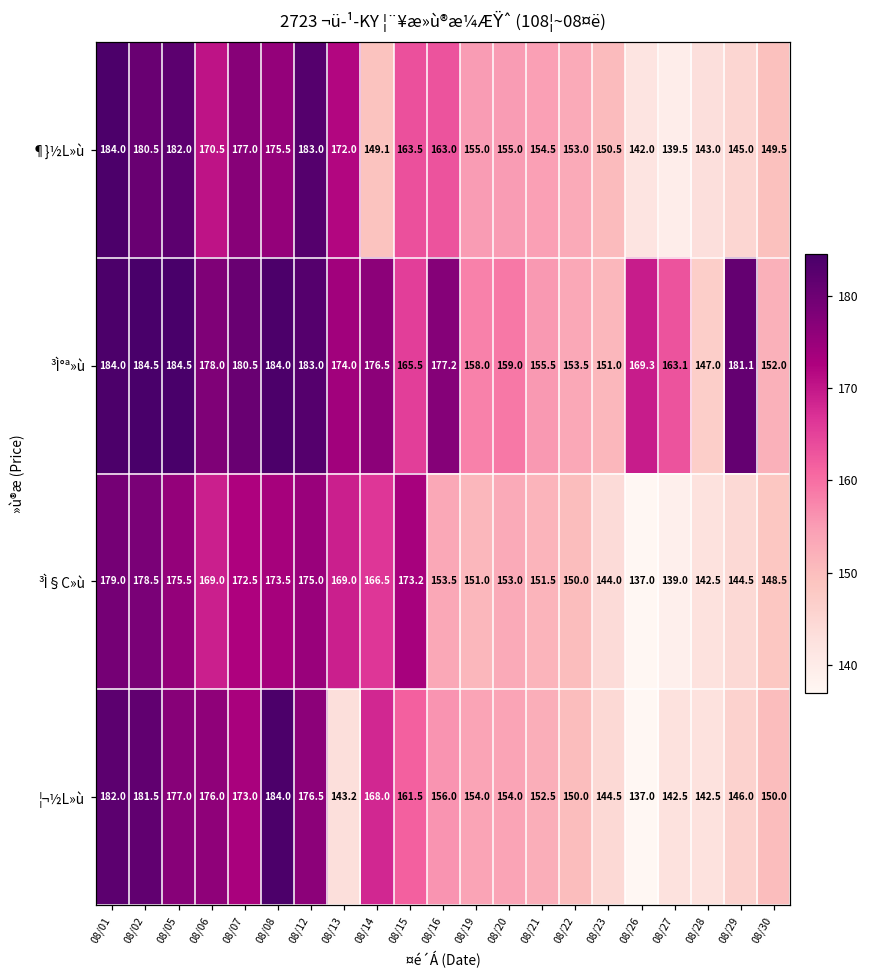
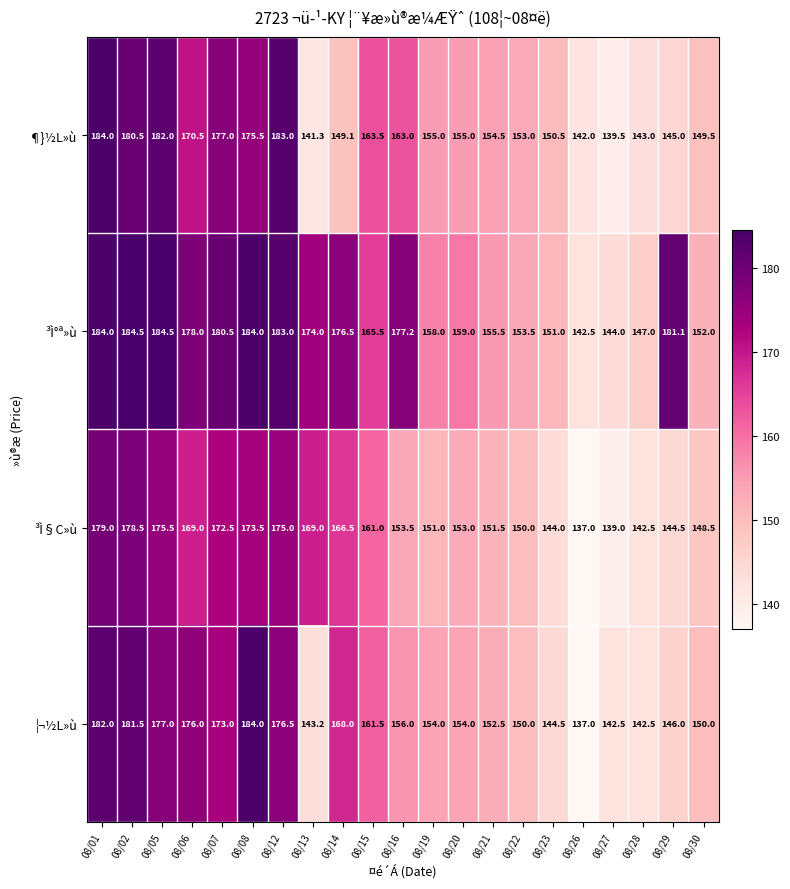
  {
    "¶}½L»ù": {
      "08/01": 184.0,
      "08/02": 180.5,
      "08/05": 182.0,
      "08/06": 170.5,
      "08/07": 177.0,
      "08/08": 175.5,
      "08/12": 183.0,
-     "08/13": 172.0,
+     "08/13": 141.3,
      "08/14": 149.1,
      "08/15": 163.5,
      "08/16": 163.0,
      "08/19": 155.0,
      "08/20": 155.0,
      "08/21": 154.5,
      "08/22": 153.0,
      "08/23": 150.5,
      "08/26": 142.0,
      "08/27": 139.5,
      "08/28": 143.0,
      "08/29": 145.0,
      "08/30": 149.5
    },
    "³Ì°ª»ù": {
      "08/01": 184.0,
      "08/02": 184.5,
      "08/05": 184.5,
      "08/06": 178.0,
      "08/07": 180.5,
      "08/08": 184.0,
      "08/12": 183.0,
      "08/13": 174.0,
      "08/14": 176.5,
      "08/15": 165.5,
      "08/16": 177.2,
      "08/19": 158.0,
      "08/20": 159.0,
      "08/21": 155.5,
      "08/22": 153.5,
      "08/23": 151.0,
-     "08/26": 169.3,
-     "08/27": 163.1,
+     "08/26": 142.5,
+     "08/27": 144.0,
      "08/28": 147.0,
      "08/29": 181.1,
      "08/30": 152.0
    },
    "³Ì§C»ù": {
      "08/01": 179.0,
      "08/02": 178.5,
      "08/05": 175.5,
      "08/06": 169.0,
      "08/07": 172.5,
      "08/08": 173.5,
      "08/12": 175.0,
      "08/13": 169.0,
      "08/14": 166.5,
-     "08/15": 173.2,
+     "08/15": 161.0,
      "08/16": 153.5,
      "08/19": 151.0,
      "08/20": 153.0,
      "08/21": 151.5,
      "08/22": 150.0,
      "08/23": 144.0,
      "08/26": 137.0,
      "08/27": 139.0,
      "08/28": 142.5,
      "08/29": 144.5,
      "08/30": 148.5
    },
    "¦¬½L»ù": {
      "08/01": 182.0,
      "08/02": 181.5,
      "08/05": 177.0,
      "08/06": 176.0,
      "08/07": 173.0,
      "08/08": 184.0,
      "08/12": 176.5,
      "08/13": 143.2,
      "08/14": 168.0,
      "08/15": 161.5,
      "08/16": 156.0,
      "08/19": 154.0,
      "08/20": 154.0,
      "08/21": 152.5,
      "08/22": 150.0,
      "08/23": 144.5,
      "08/26": 137.0,
      "08/27": 142.5,
      "08/28": 142.5,
      "08/29": 146.0,
      "08/30": 150.0
    }
  }
